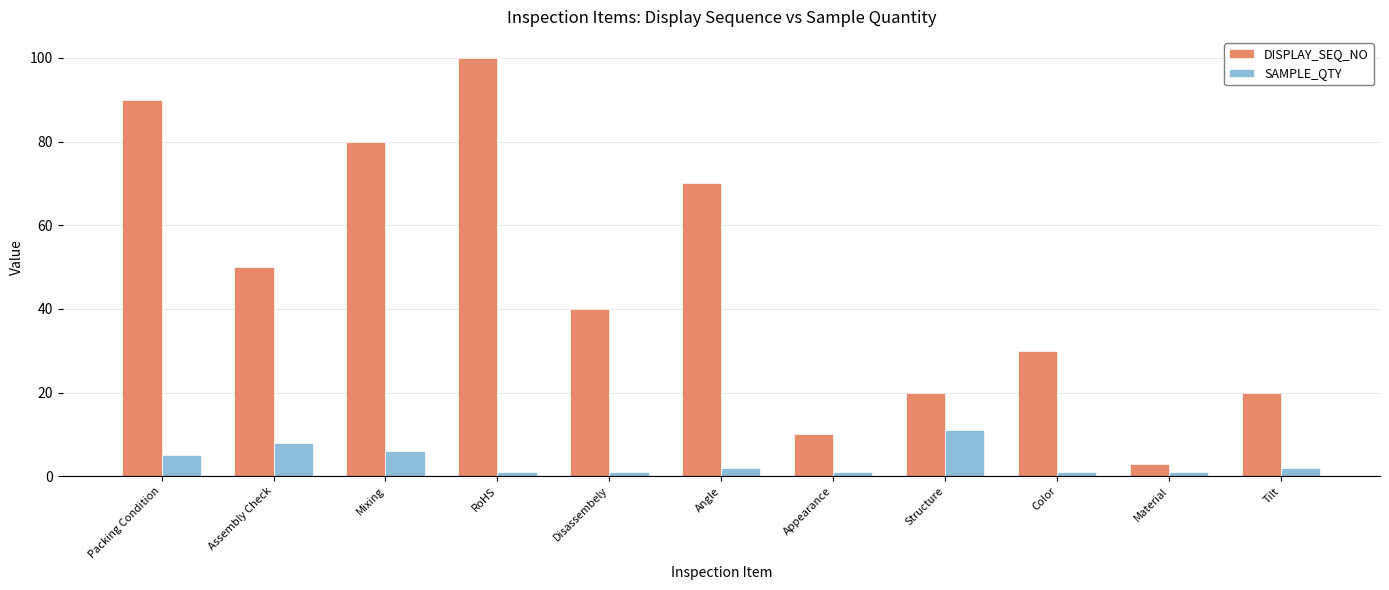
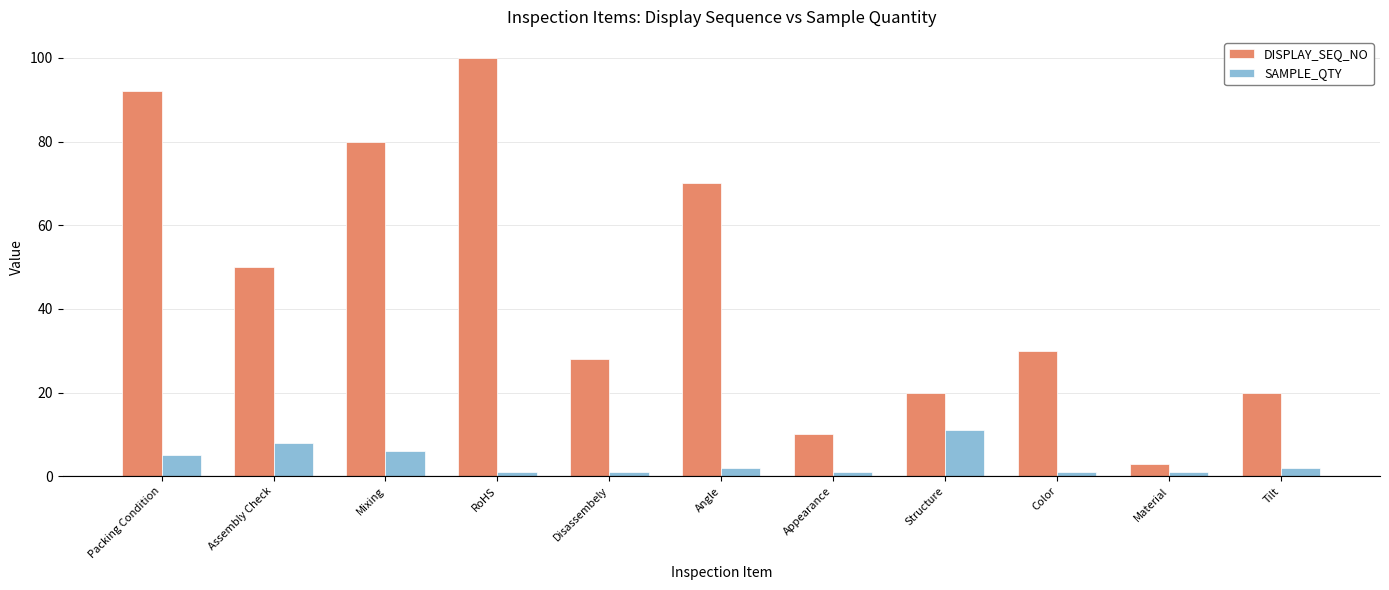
  {
    "DISPLAY_SEQ_NO": {
-     "Packing Condition": 90,
+     "Packing Condition": 92,
      "Assembly Check": 50,
      "Mixing": 80,
      "RoHS": 100,
-     "Disassembely": 40,
+     "Disassembely": 28,
      "Angle": 70,
      "Appearance": 10,
      "Structure": 20,
      "Color": 30,
      "Material": 3,
      "Tilt": 20
    },
    "SAMPLE_QTY": {
      "Packing Condition": 5,
      "Assembly Check": 8,
      "Mixing": 6,
      "RoHS": 1,
      "Disassembely": 1,
      "Angle": 2,
      "Appearance": 1,
      "Structure": 11,
      "Color": 1,
      "Material": 1,
      "Tilt": 2
    }
  }
